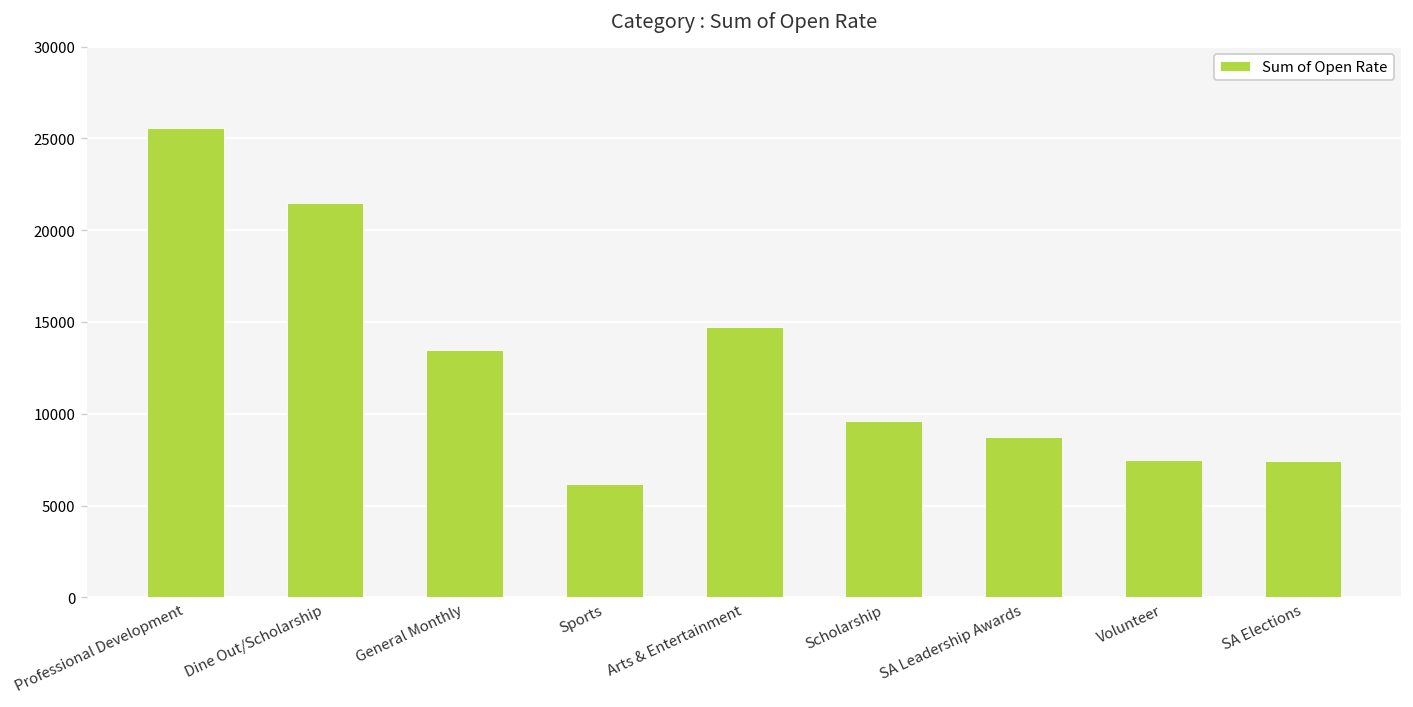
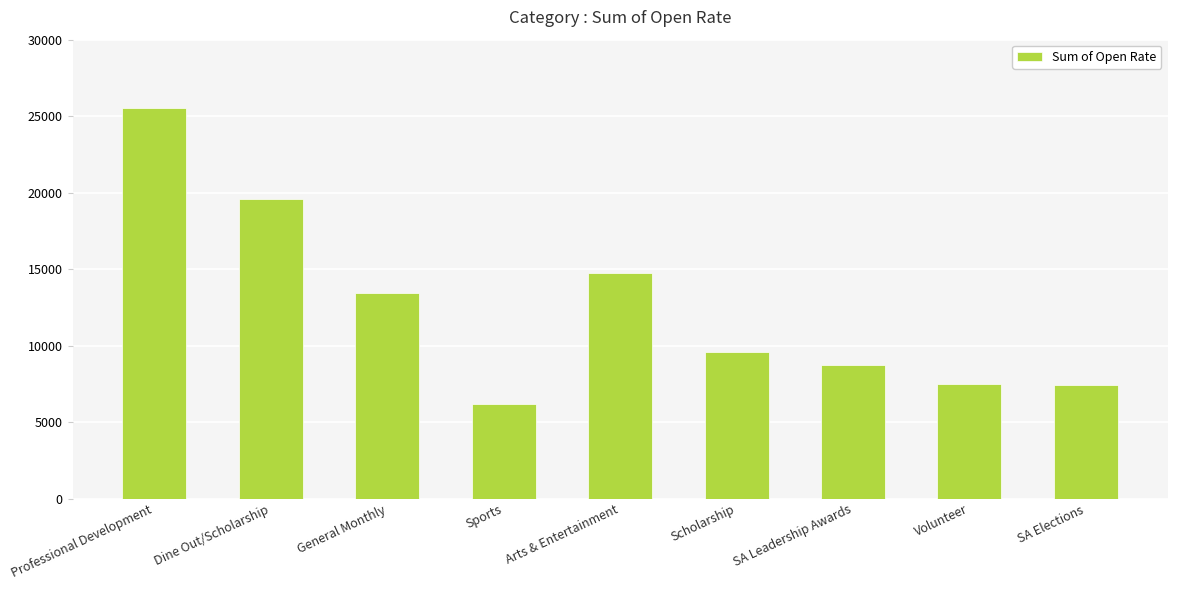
  {
    "Professional Development": 25600,
-   "Dine Out/Scholarship": 21500,
+   "Dine Out/Scholarship": 19600,
    "General Monthly": 13500,
    "Sports": 6200,
    "Arts & Entertainment": 14700,
    "Scholarship": 9600,
    "SA Leadership Awards": 8700,
    "Volunteer": 7500,
    "SA Elections": 7400
  }
